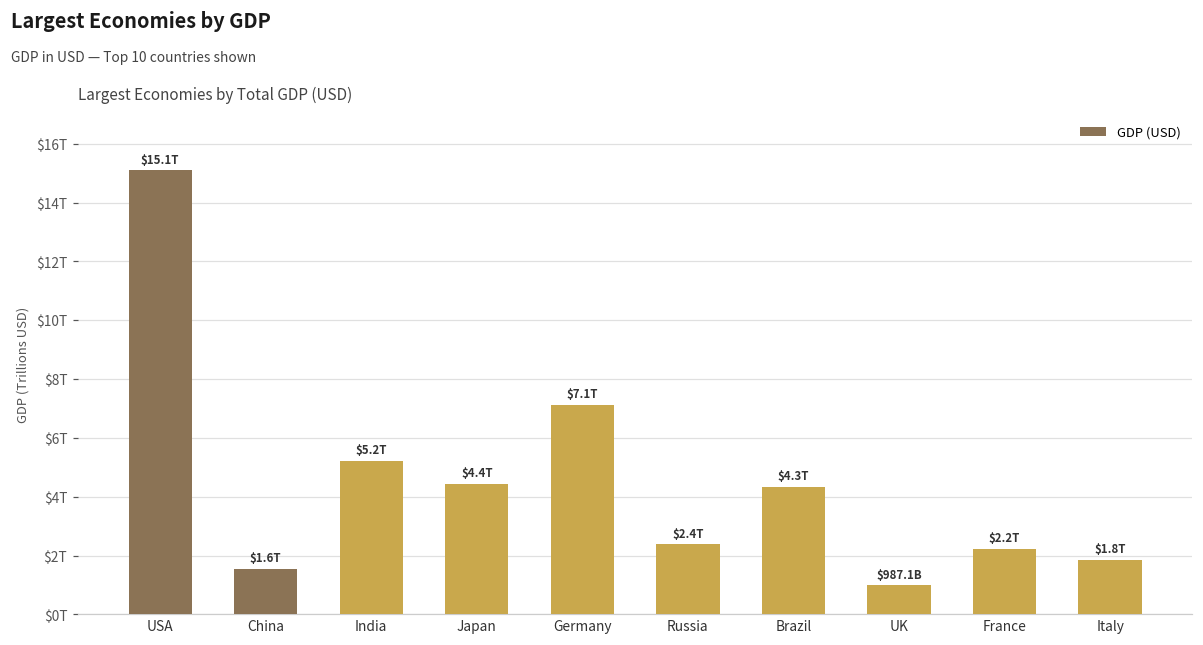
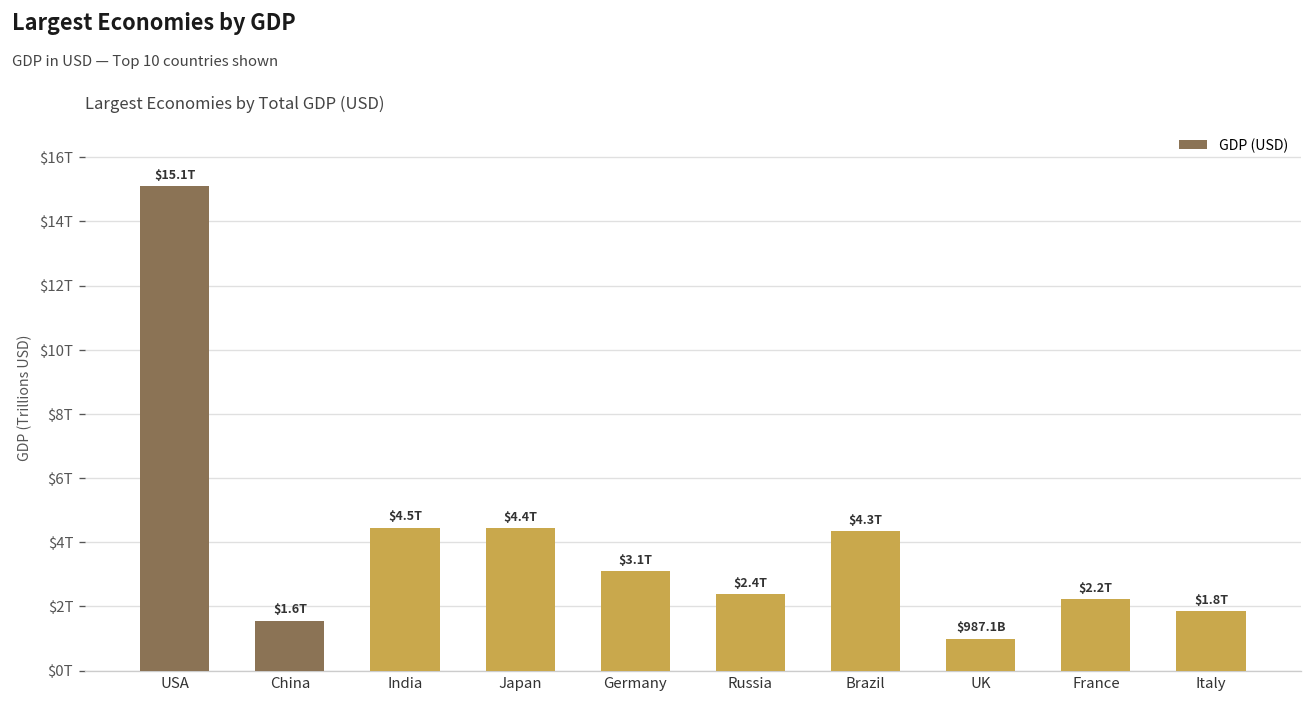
  {
    "USA": "$15.1T",
    "China": "$1.6T",
-   "India": "$5.2T",
+   "India": "$4.5T",
    "Japan": "$4.4T",
-   "Germany": "$7.1T",
+   "Germany": "$3.1T",
    "Russia": "$2.4T",
    "Brazil": "$4.3T",
    "UK": "$987.1B",
    "France": "$2.2T",
    "Italy": "$1.8T"
  }
